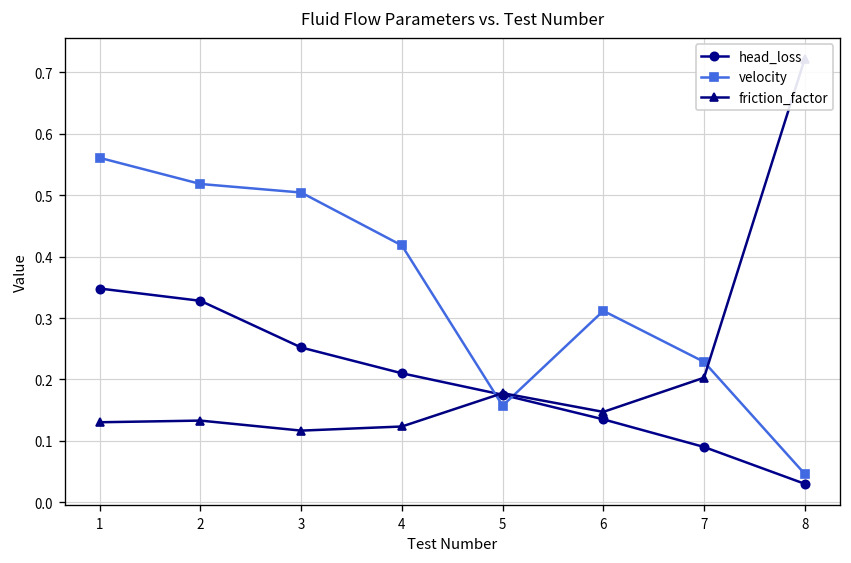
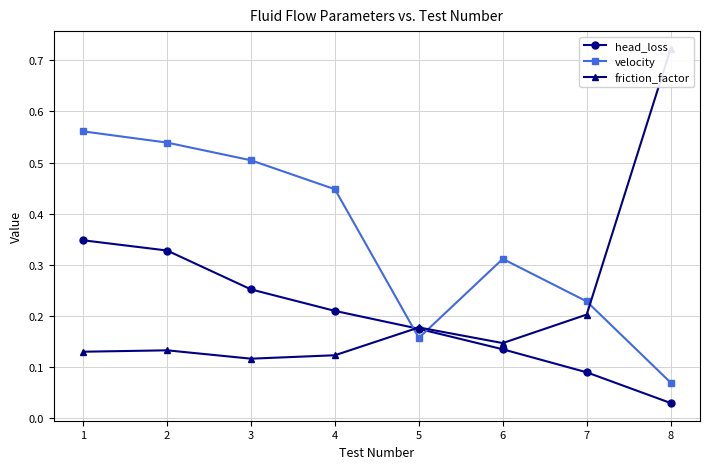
  {
    "velocity": {
      "1": 0.56,
-     "2": 0.52,
+     "2": 0.54,
      "3": 0.50,
-     "4": 0.42,
+     "4": 0.45,
      "5": 0.16,
      "6": 0.31,
      "7": 0.23,
-     "8": 0.05
+     "8": 0.07
    }
  }
